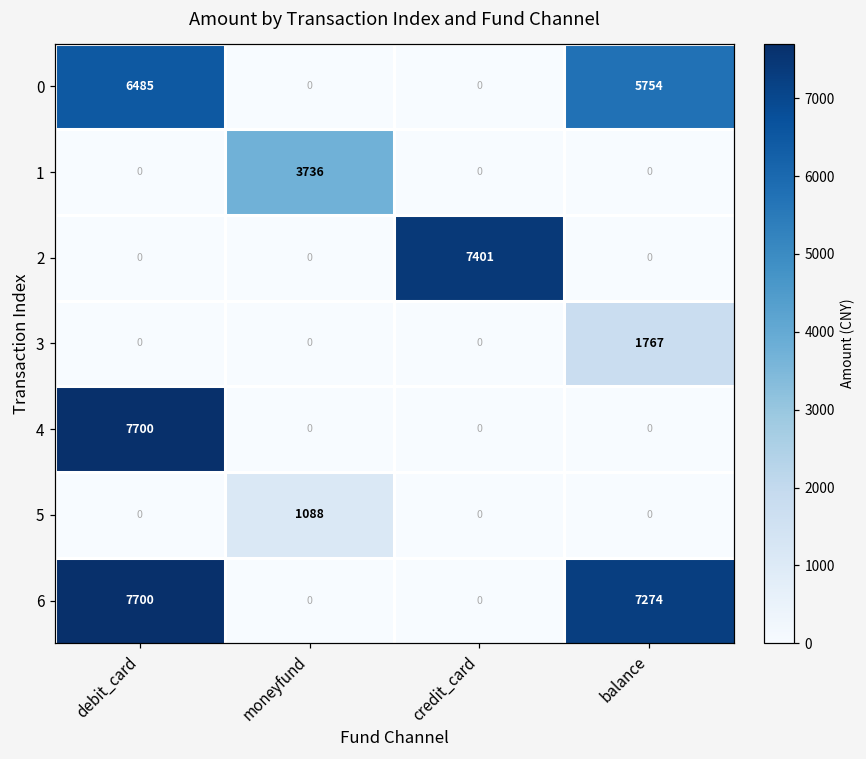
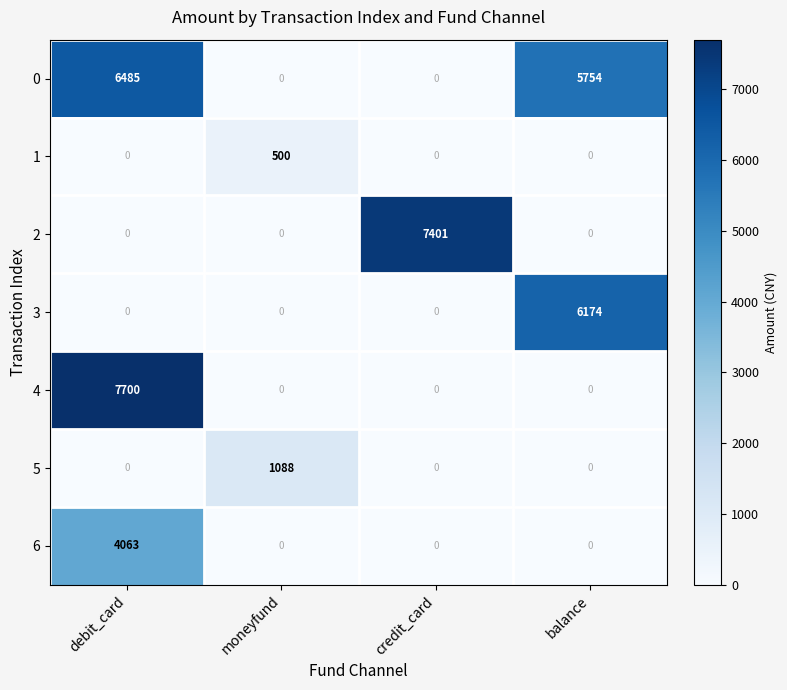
  {
    "0": {
      "debit_card": 6485,
      "moneyfund": 0,
      "credit_card": 0,
      "balance": 5754
    },
    "1": {
      "debit_card": 0,
-     "moneyfund": 3736,
+     "moneyfund": 500,
      "credit_card": 0,
      "balance": 0
    },
    "2": {
      "debit_card": 0,
      "moneyfund": 0,
      "credit_card": 7401,
      "balance": 0
    },
    "3": {
      "debit_card": 0,
      "moneyfund": 0,
      "credit_card": 0,
-     "balance": 1767
+     "balance": 6174
    },
    "4": {
      "debit_card": 7700,
      "moneyfund": 0,
      "credit_card": 0,
      "balance": 0
    },
    "5": {
      "debit_card": 0,
      "moneyfund": 1088,
      "credit_card": 0,
      "balance": 0
    },
    "6": {
-     "debit_card": 7700,
+     "debit_card": 4063,
      "moneyfund": 0,
      "credit_card": 0,
-     "balance": 7274
+     "balance": 0
    }
  }
